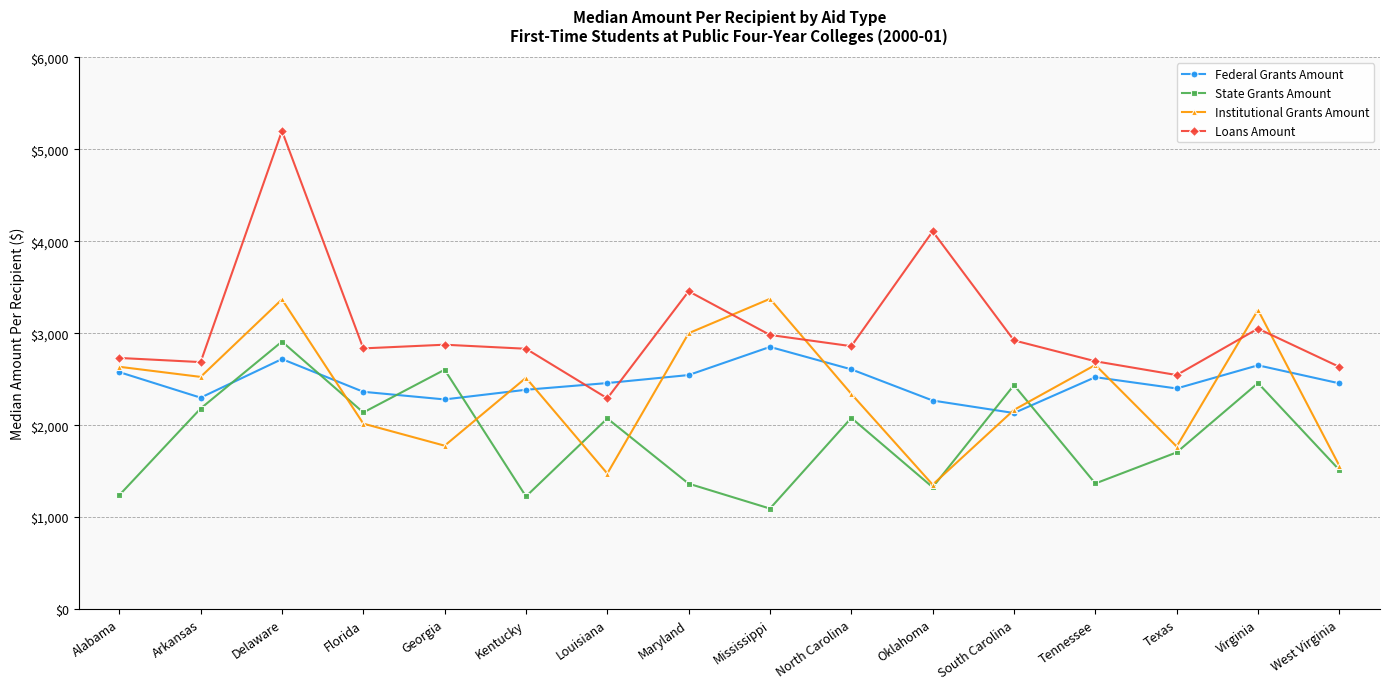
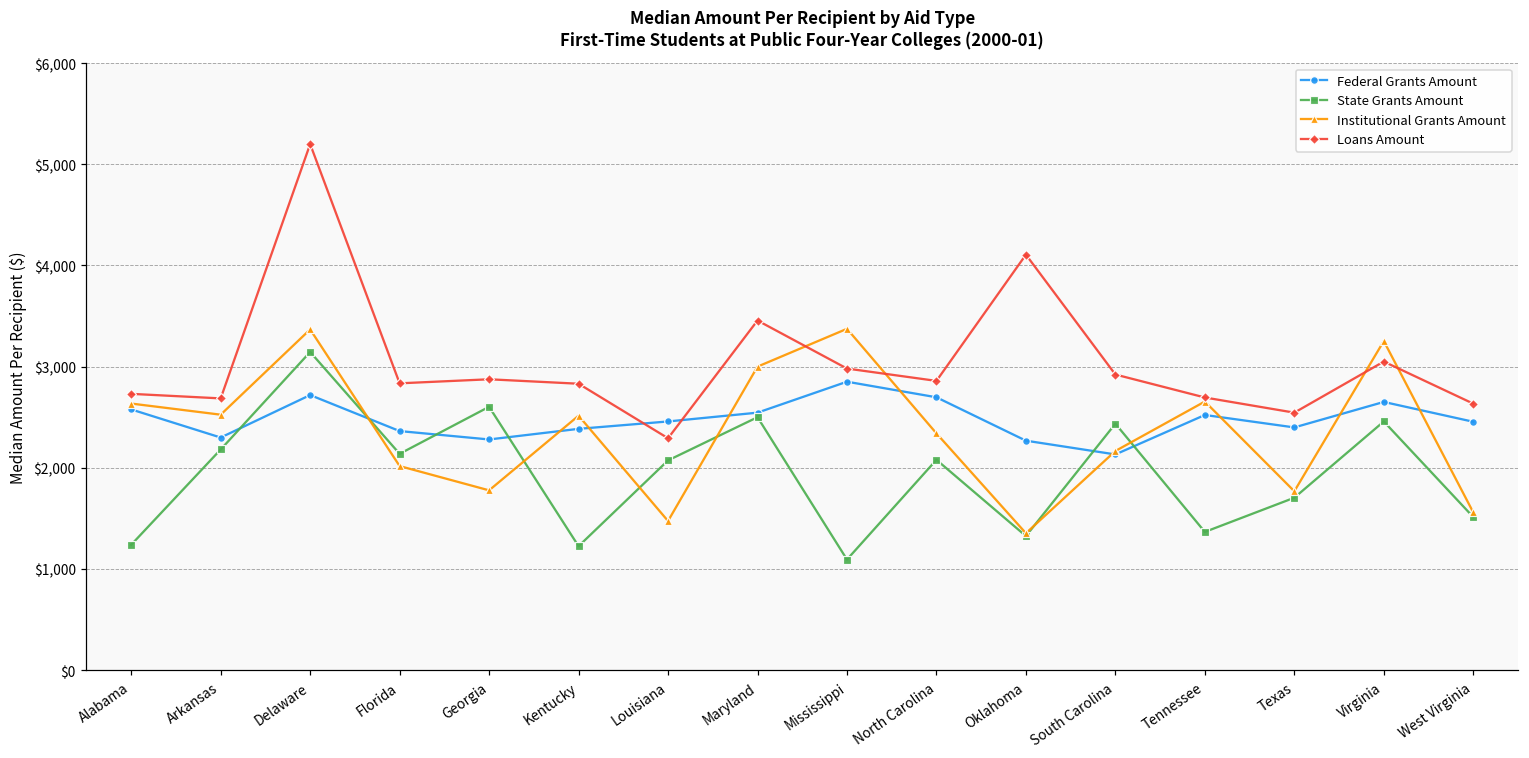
  {
    "Federal Grants Amount": {
      "Alabama": "$2,600",
      "Arkansas": "$2,300",
      "Delaware": "$2,700",
      "Florida": "$2,400",
      "Georgia": "$2,300",
      "Kentucky": "$2,400",
      "Louisiana": "$2,500",
      "Maryland": "$2,500",
      "Mississippi": "$2,900",
-     "North Carolina": "$2,600",
+     "North Carolina": "$2,700",
      "Oklahoma": "$2,300",
      "South Carolina": "$2,100",
      "Tennessee": "$2,500",
      "Texas": "$2,400",
      "Virginia": "$2,700",
      "West Virginia": "$2,500"
    },
    "State Grants Amount": {
      "Alabama": "$1,200",
      "Arkansas": "$2,200",
-     "Delaware": "$2,900",
+     "Delaware": "$3,100",
      "Florida": "$2,100",
      "Georgia": "$2,600",
      "Kentucky": "$1,200",
      "Louisiana": "$2,100",
-     "Maryland": "$1,400",
+     "Maryland": "$2,500",
      "Mississippi": "$1,100",
      "North Carolina": "$2,100",
      "South Carolina": "$2,400",
      "Tennessee": "$1,400",
      "Texas": "$1,700",
      "Virginia": "$2,500",
      "West Virginia": "$1,500"
    },
    "Institutional Grants Amount": {
      "Alabama": "$2,600",
      "Arkansas": "$2,500",
      "Delaware": "$3,400",
      "Florida": "$2,000",
      "Georgia": "$1,800",
      "Kentucky": "$2,500",
      "Louisiana": "$1,500",
      "Maryland": "$3,000",
      "Mississippi": "$3,400",
      "North Carolina": "$2,300",
      "South Carolina": "$2,200",
      "Tennessee": "$2,700",
      "Texas": "$1,800",
      "Virginia": "$3,300",
      "West Virginia": "$1,600"
    },
    "Loans Amount": {
      "Alabama": "$2,700",
      "Arkansas": "$2,700",
      "Delaware": "$5,200",
      "Florida": "$2,800",
      "Georgia": "$2,900",
      "Kentucky": "$2,800",
      "Louisiana": "$2,300",
      "Maryland": "$3,500",
      "Mississippi": "$3,000",
      "North Carolina": "$2,900",
      "Oklahoma": "$4,100",
      "South Carolina": "$2,900",
      "Tennessee": "$2,700",
      "Texas": "$2,500",
      "Virginia": "$3,100",
      "West Virginia": "$2,600"
    }
  }
